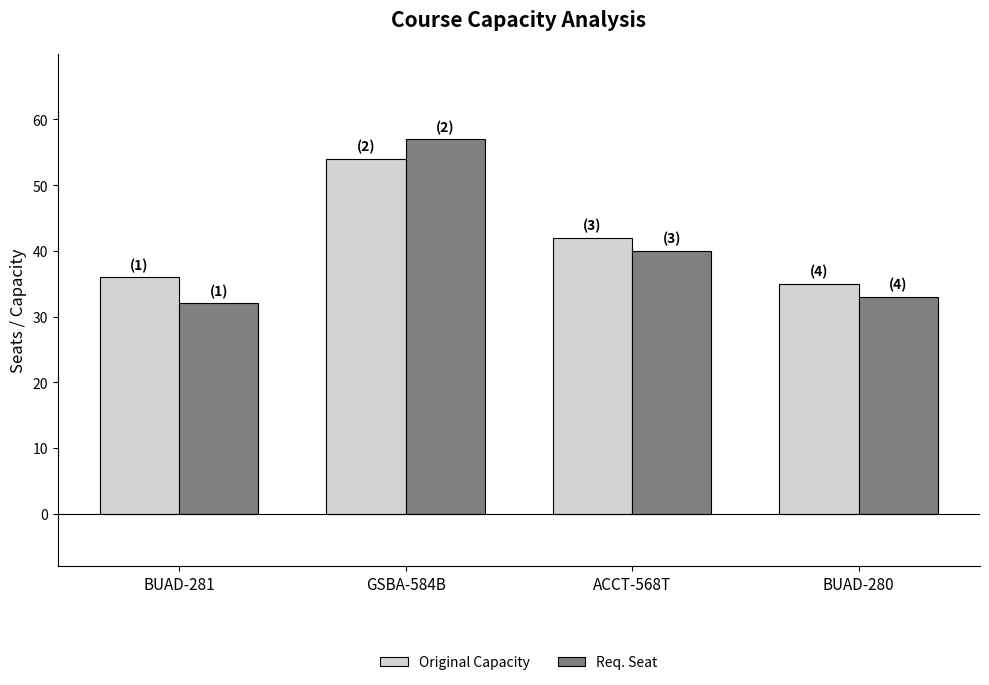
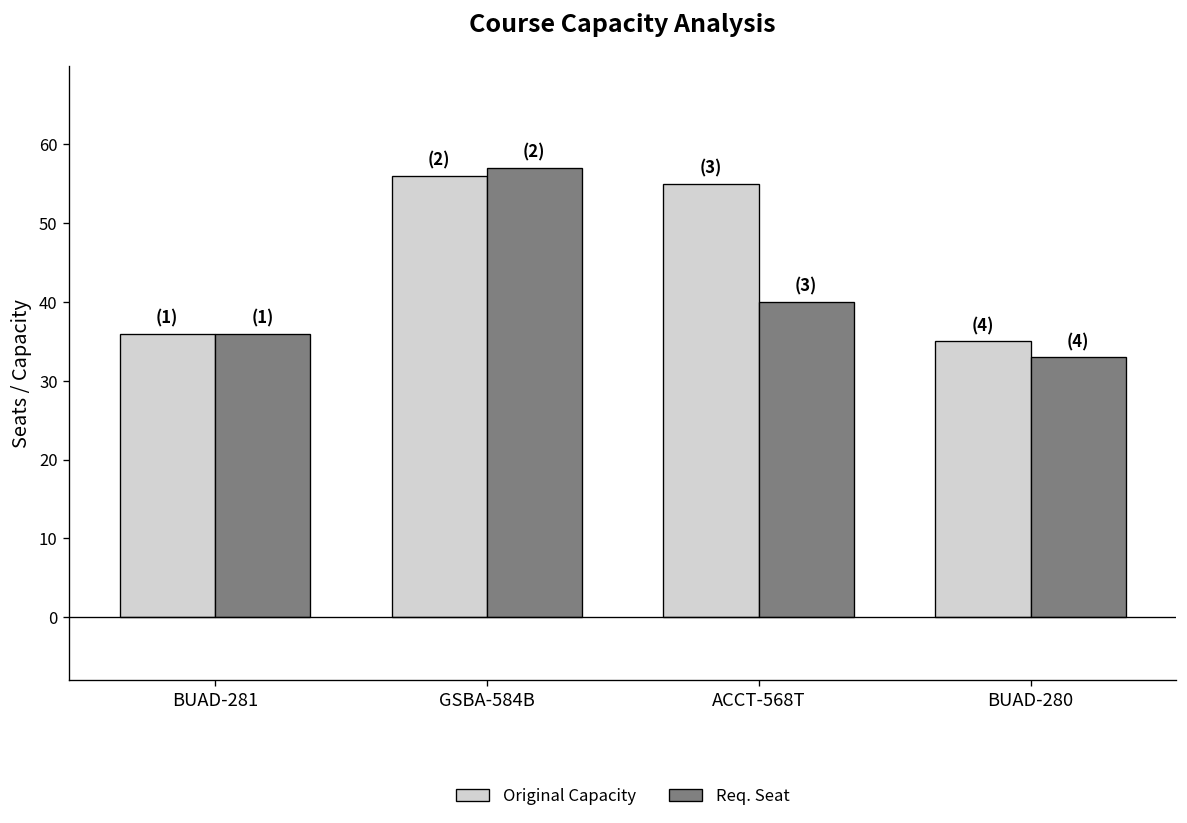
  {
    "Original Capacity": {
-     "GSBA-584B": 54,
-     "ACCT-568T": 42
+     "GSBA-584B": 56,
+     "ACCT-568T": 55
    },
    "Req. Seat": {
-     "BUAD-281": 32
+     "BUAD-281": 36
    }
  }
